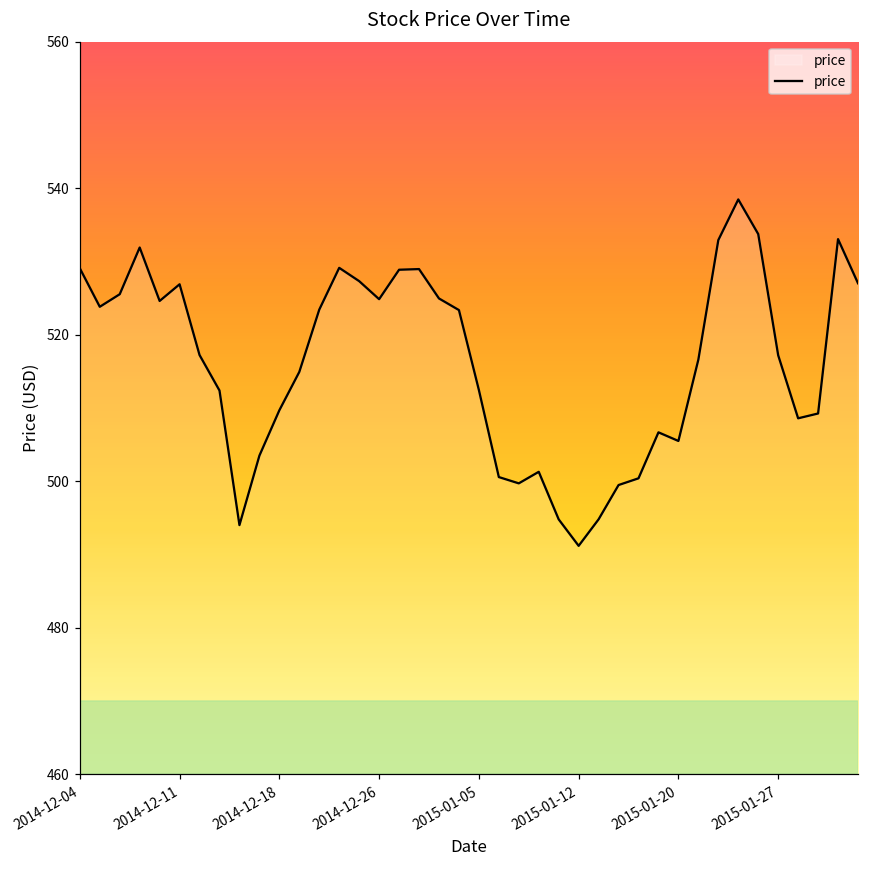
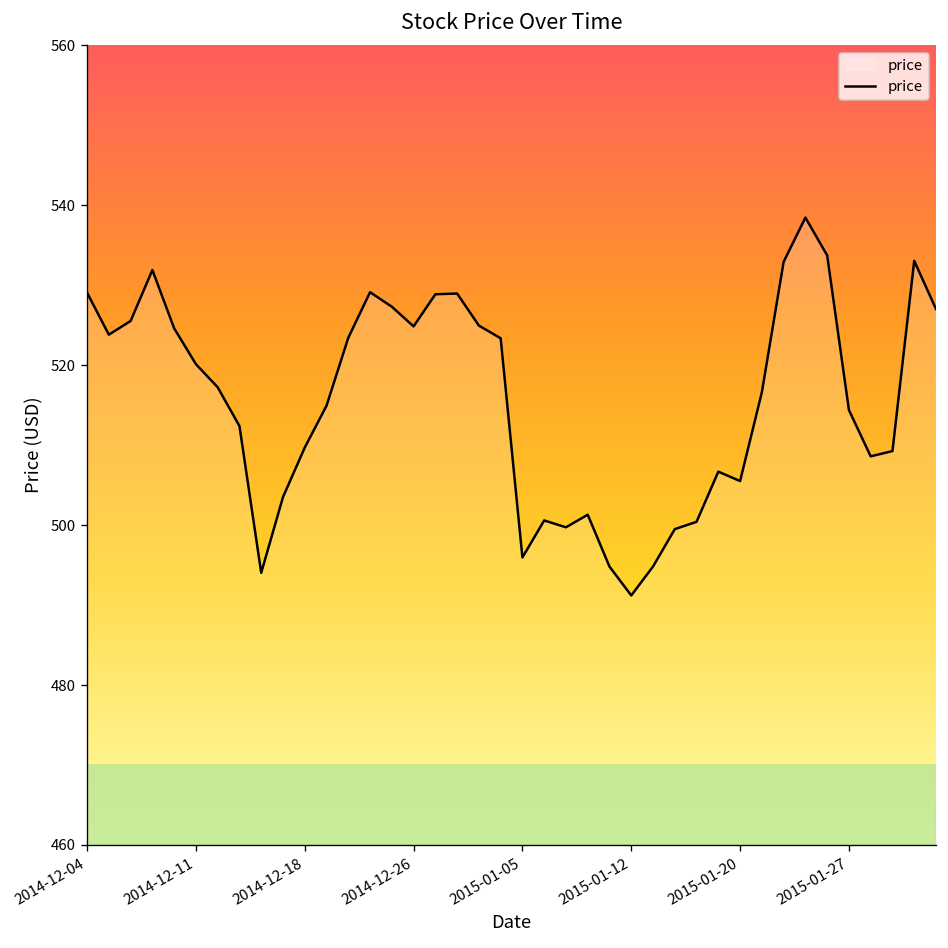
  {
    "2014-12-04": 529,
-   "2014-12-11": 527,
+   "2014-12-11": 520,
    "2014-12-18": 510,
    "2014-12-26": 525,
-   "2015-01-05": 512,
+   "2015-01-05": 496,
    "2015-01-12": 491,
    "2015-01-20": 506,
-   "2015-01-27": 517
+   "2015-01-27": 514
  }
